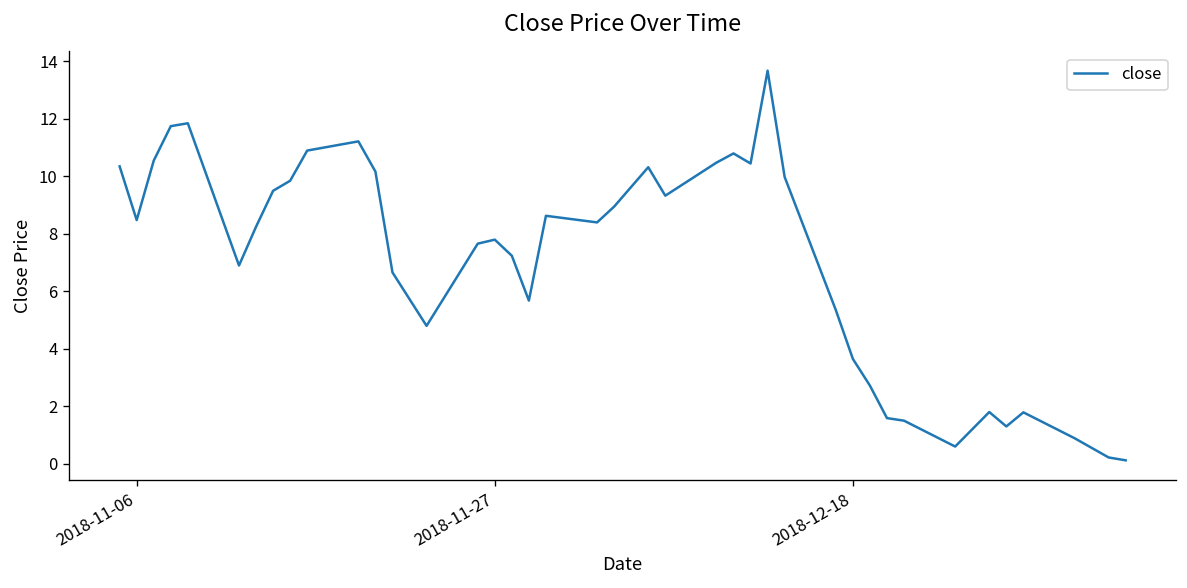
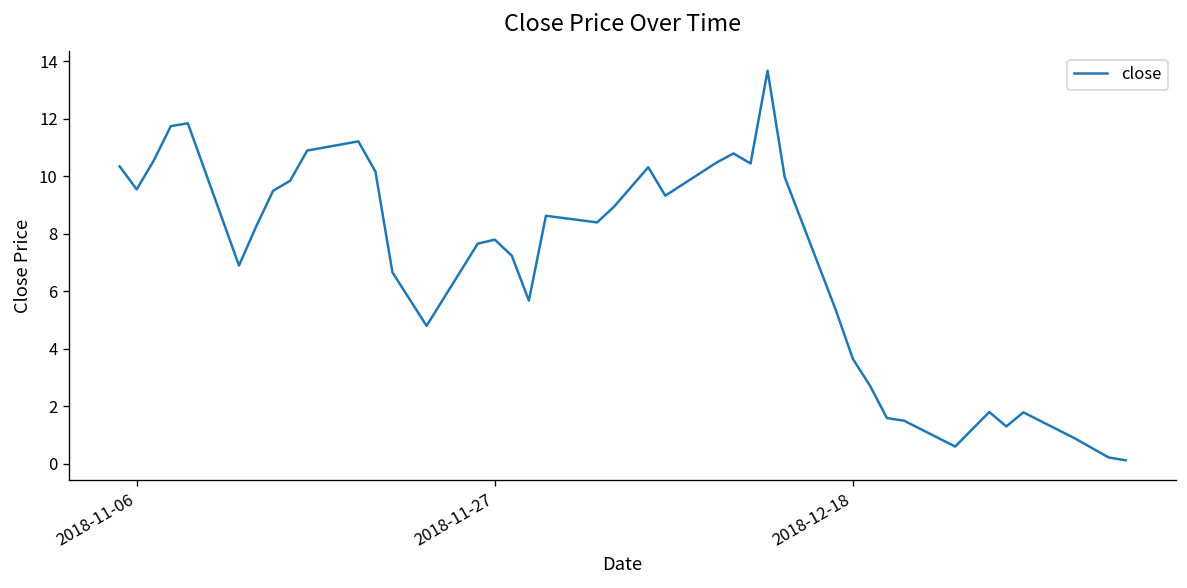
  {
-   "2018-11-06": 8.5,
+   "2018-11-06": 9.6,
    "2018-11-27": 7.8,
    "2018-12-18": 3.7
  }
